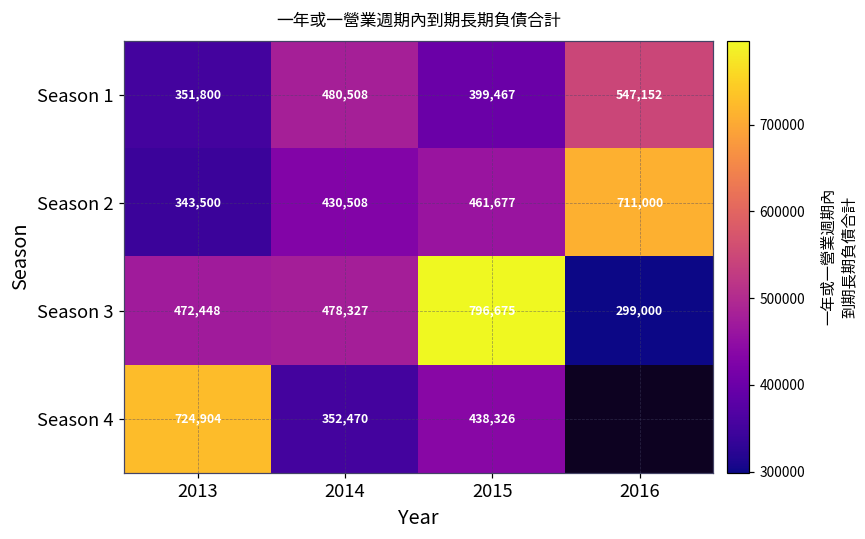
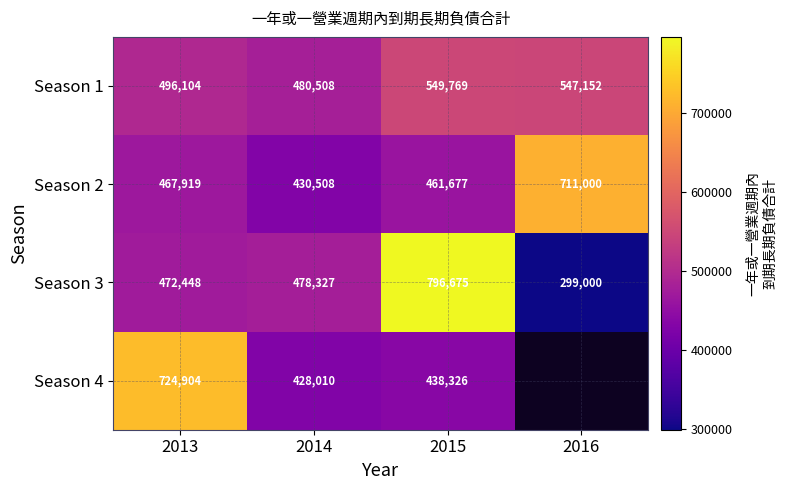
  {
    "Season 1": {
-     "2013": "351,800",
+     "2013": "496,104",
      "2014": "480,508",
-     "2015": "399,467",
+     "2015": "549,769",
      "2016": "547,152"
    },
    "Season 2": {
-     "2013": "343,500",
+     "2013": "467,919",
      "2014": "430,508",
      "2015": "461,677",
      "2016": "711,000"
    },
    "Season 3": {
      "2013": "472,448",
      "2014": "478,327",
      "2015": "796,675",
      "2016": "299,000"
    },
    "Season 4": {
      "2013": "724,904",
-     "2014": "352,470",
+     "2014": "428,010",
      "2015": "438,326"
    }
  }
